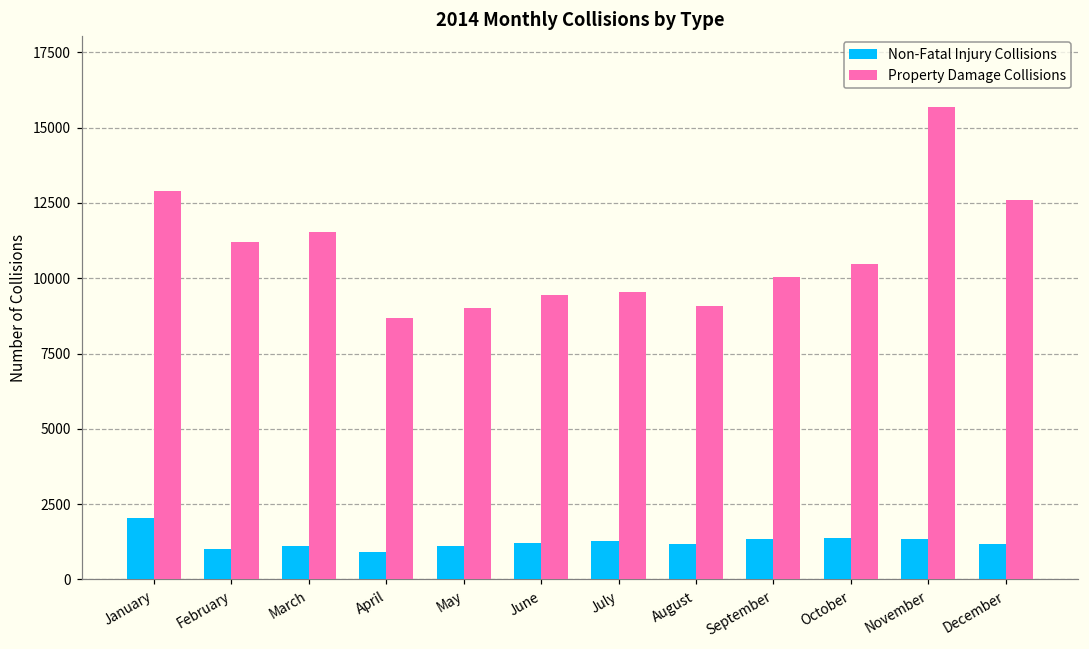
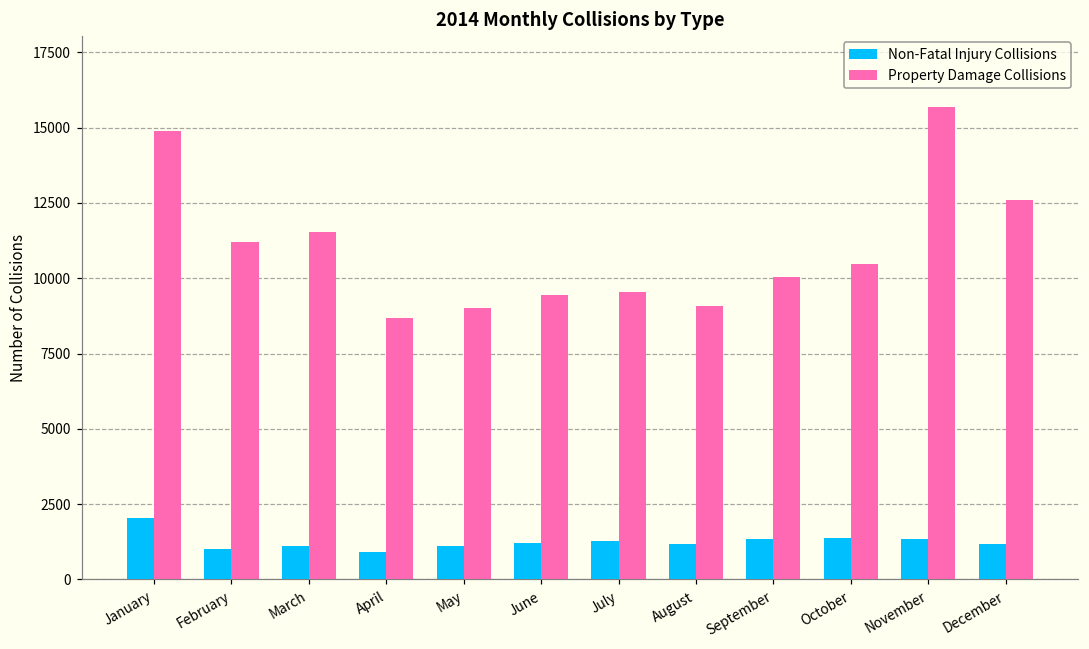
  {
    "Non-Fatal Injury Collisions": {
      "January": 2000,
      "February": 1000,
      "March": 1100,
      "April": 900,
      "May": 1100,
      "June": 1200,
      "July": 1300,
      "August": 1200,
      "September": 1300,
      "October": 1400,
      "November": 1300,
      "December": 1200
    },
    "Property Damage Collisions": {
-     "January": 12900,
+     "January": 14900,
      "February": 11200,
      "March": 11500,
      "April": 8700,
      "May": 9000,
      "June": 9500,
      "July": 9500,
      "August": 9100,
      "September": 10000,
      "October": 10500,
      "November": 15700,
      "December": 12600
    }
  }
